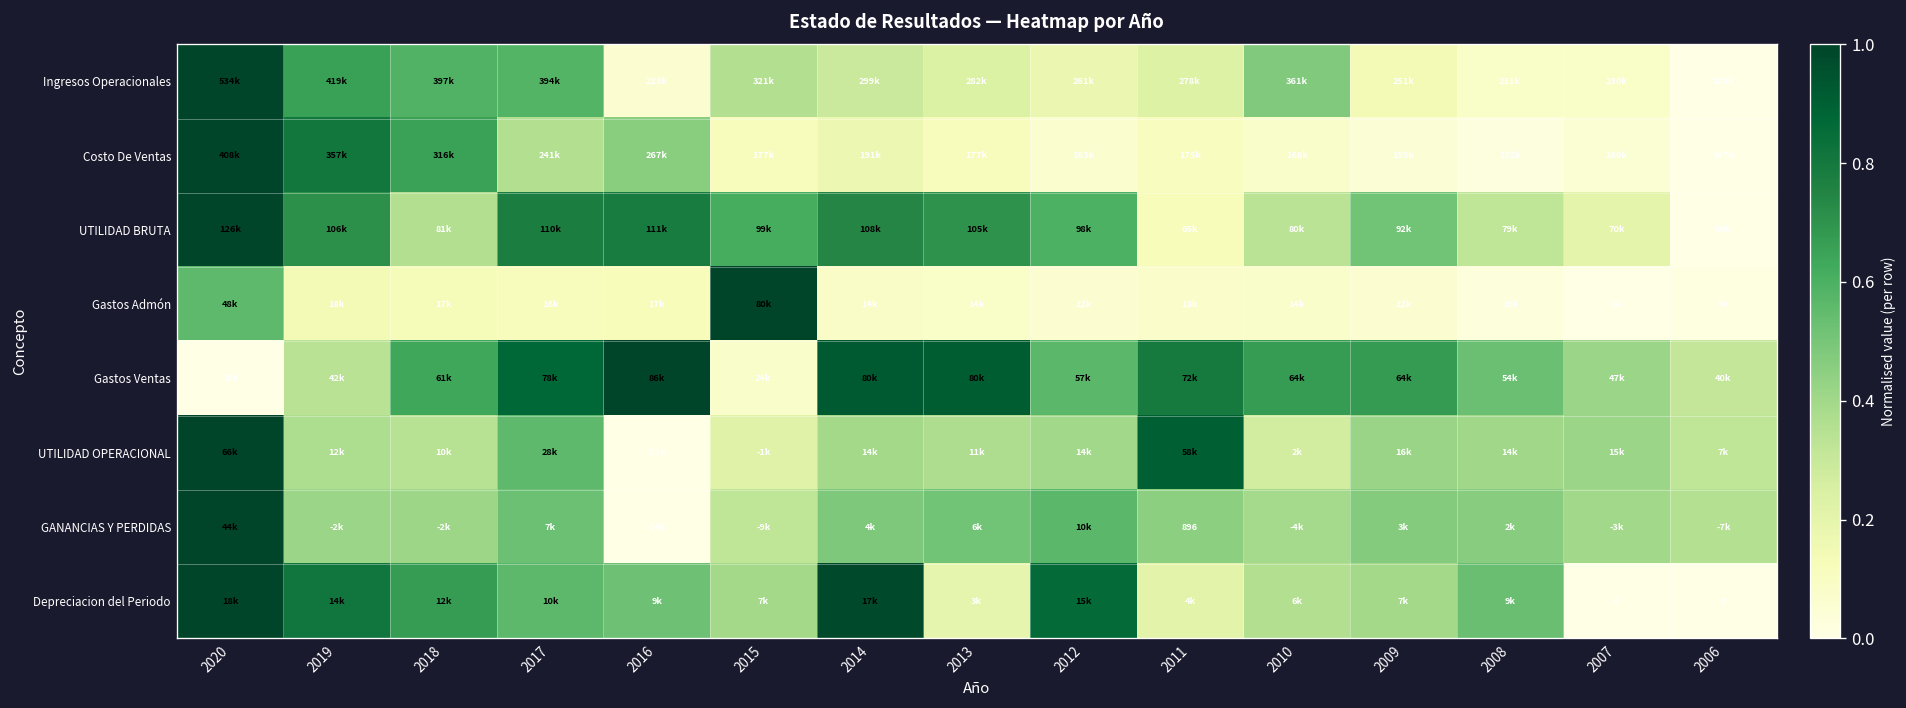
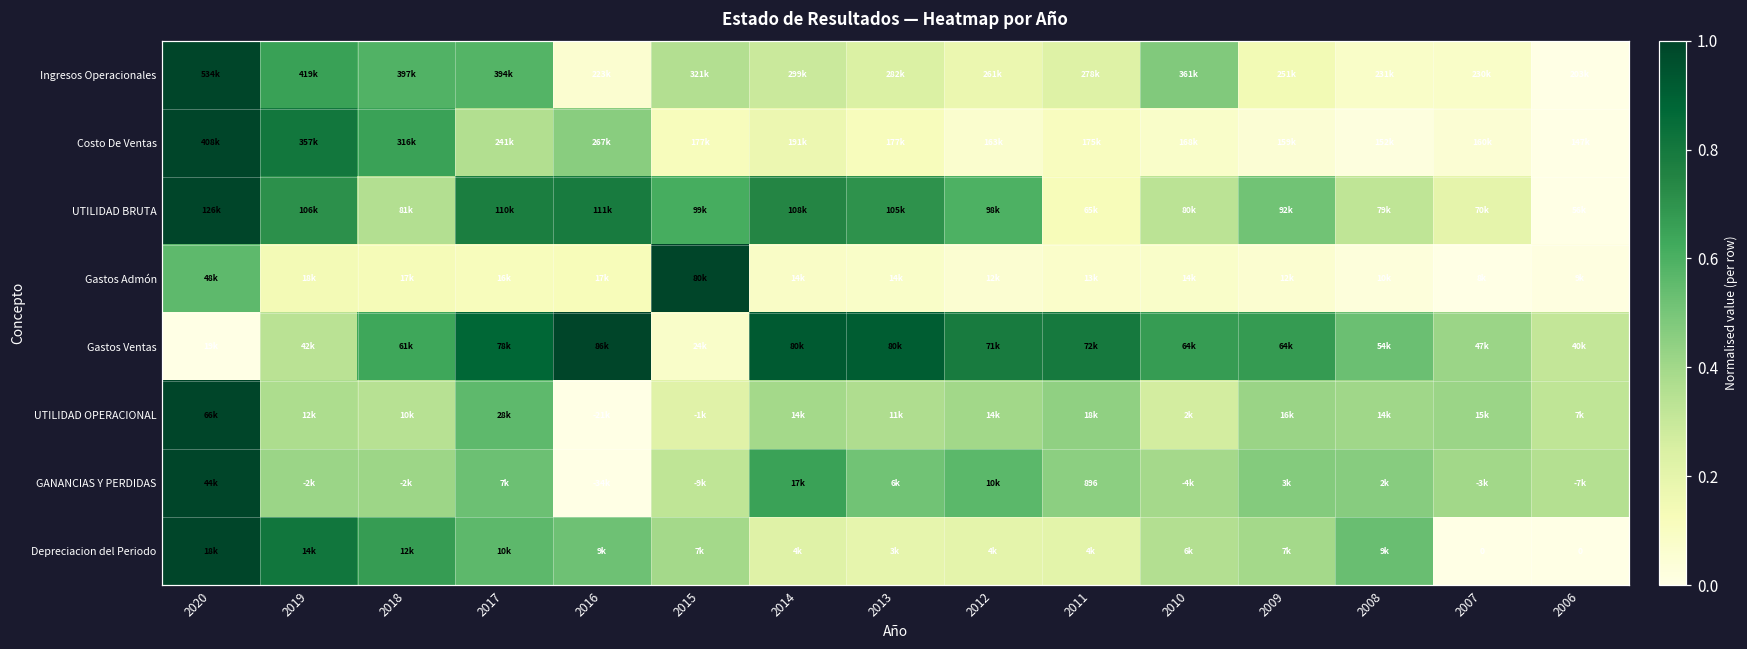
  {
    "Ingresos Operacionales": {
      "2020": "534k",
      "2019": "419k",
      "2018": "397k",
      "2017": "394k",
      "2015": "321k",
      "2014": "299k",
      "2013": "282k",
      "2012": "261k",
      "2011": "278k",
      "2010": "361k",
      "2009": "251k",
      "2008": "231k",
      "2007": "230k"
    },
    "Costo De Ventas": {
      "2020": "408k",
      "2019": "357k",
      "2018": "316k",
      "2017": "241k",
      "2016": "267k",
      "2015": "177k",
      "2014": "191k",
      "2013": "177k",
      "2012": "163k",
      "2011": "175k",
      "2010": "168k"
    },
    "UTILIDAD BRUTA": {
      "2020": "126k",
      "2019": "106k",
      "2018": "81k",
      "2017": "110k",
      "2016": "111k",
      "2015": "99k",
      "2014": "108k",
      "2013": "105k",
      "2012": "98k",
      "2011": "65k",
      "2010": "80k",
      "2009": "92k",
      "2008": "79k",
      "2007": "70k"
    },
    "Gastos Admón": {
      "2020": "48k",
      "2019": "18k",
      "2018": "17k",
      "2017": "16k",
      "2016": "17k",
      "2015": "80k",
      "2014": "14k",
      "2013": "14k",
      "2011": "13k",
      "2010": "14k"
    },
    "Gastos Ventas": {
      "2019": "42k",
      "2018": "61k",
      "2017": "78k",
      "2016": "86k",
      "2015": "24k",
      "2014": "80k",
      "2013": "80k",
-     "2012": "57k",
+     "2012": "71k",
      "2011": "72k",
      "2010": "64k",
      "2009": "64k",
      "2008": "54k",
      "2007": "47k",
      "2006": "40k"
    },
    "UTILIDAD OPERACIONAL": {
      "2020": "66k",
      "2019": "12k",
      "2018": "10k",
      "2017": "28k",
      "2015": "-1k",
      "2014": "14k",
      "2013": "11k",
      "2012": "14k",
-     "2011": "58k",
+     "2011": "18k",
      "2010": "2k",
      "2009": "16k",
      "2008": "14k",
      "2007": "15k",
      "2006": "7k"
    },
    "GANANCIAS Y PERDIDAS": {
      "2020": "44k",
      "2019": "-2k",
      "2018": "-2k",
      "2017": "7k",
      "2015": "-9k",
-     "2014": "4k",
+     "2014": "17k",
      "2013": "6k",
      "2012": "10k",
      "2011": "896",
      "2010": "-4k",
      "2009": "3k",
      "2008": "2k",
      "2007": "-3k",
      "2006": "-7k"
    },
    "Depreciacion del Periodo": {
      "2020": "18k",
      "2019": "14k",
      "2018": "12k",
      "2017": "10k",
      "2016": "9k",
      "2015": "7k",
-     "2014": "17k",
+     "2014": "4k",
      "2013": "3k",
-     "2012": "15k",
+     "2012": "4k",
      "2011": "4k",
      "2010": "6k",
      "2009": "7k",
      "2008": "9k"
    }
  }
